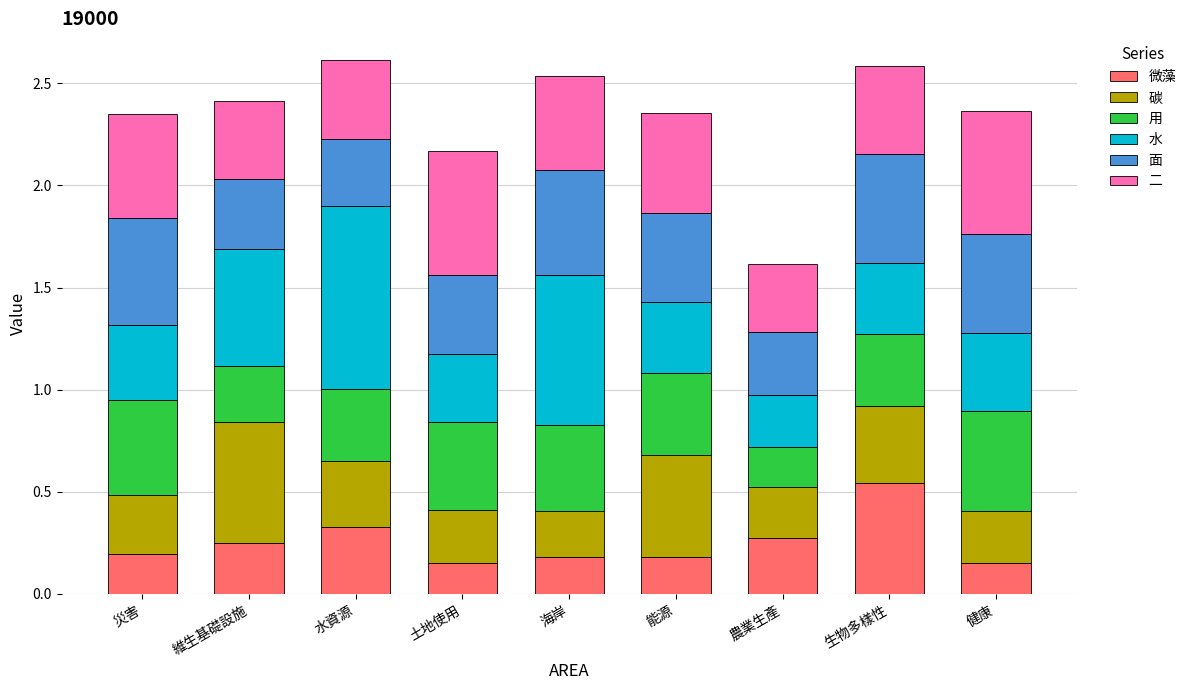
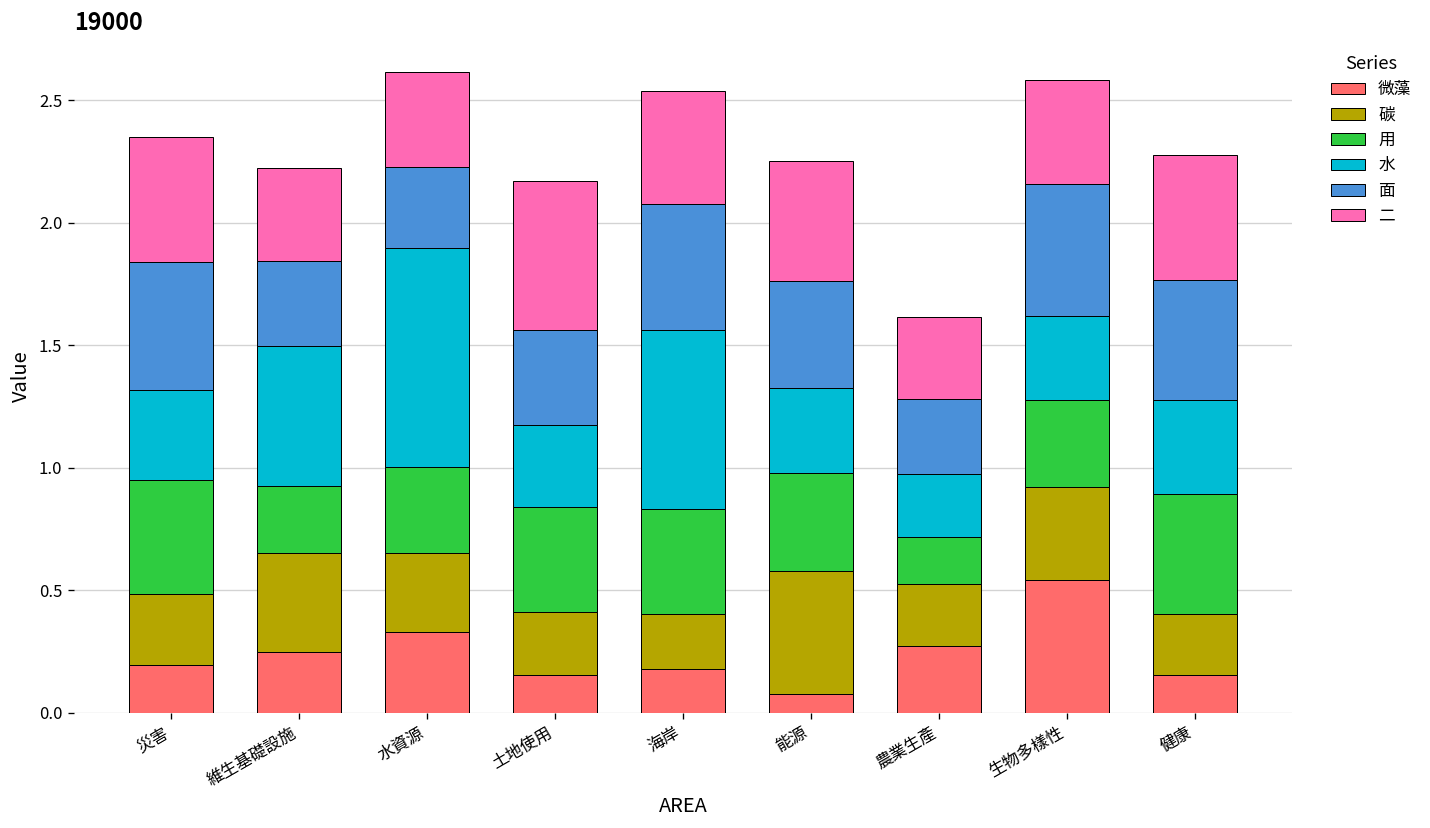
  {
    "微藻": {
      "災害": 0.20,
      "維生基礎設施": 0.25,
      "水資源": 0.33,
      "土地使用": 0.15,
      "海岸": 0.18,
-     "能源": 0.18,
+     "能源": 0.08,
      "農業生產": 0.27,
      "生物多樣性": 0.54,
      "健康": 0.15
    },
    "碳": {
      "災害": 0.29,
-     "維生基礎設施": 0.59,
+     "維生基礎設施": 0.40,
      "水資源": 0.32,
      "土地使用": 0.26,
      "海岸": 0.22,
      "能源": 0.50,
      "農業生產": 0.25,
      "生物多樣性": 0.38,
      "健康": 0.25
    },
    "用": {
      "災害": 0.46,
      "維生基礎設施": 0.27,
      "水資源": 0.35,
      "土地使用": 0.43,
      "海岸": 0.43,
      "能源": 0.40,
      "農業生產": 0.19,
      "生物多樣性": 0.35,
      "健康": 0.49
    },
    "水": {
      "災害": 0.37,
      "維生基礎設施": 0.57,
      "水資源": 0.89,
      "土地使用": 0.33,
      "海岸": 0.73,
      "能源": 0.35,
      "農業生產": 0.25,
      "生物多樣性": 0.34,
      "健康": 0.38
    },
    "面": {
      "災害": 0.52,
      "維生基礎設施": 0.34,
      "水資源": 0.33,
      "土地使用": 0.39,
      "海岸": 0.51,
      "能源": 0.44,
      "農業生產": 0.31,
      "生物多樣性": 0.54,
      "健康": 0.49
    },
    "二": {
      "災害": 0.51,
      "維生基礎設施": 0.38,
      "水資源": 0.39,
      "土地使用": 0.61,
      "海岸": 0.46,
      "能源": 0.49,
      "農業生產": 0.33,
      "生物多樣性": 0.43,
-     "健康": 0.60
+     "健康": 0.51
    }
  }
